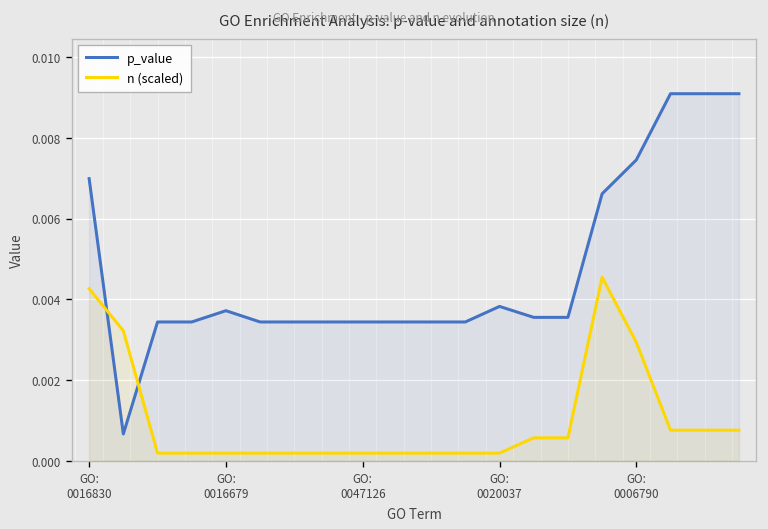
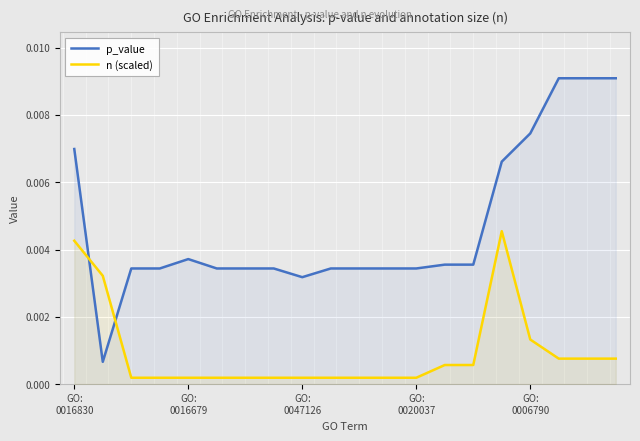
  {
    "p_value": {
      "GO: 0016830": 0.0071,
      "GO: 0016679": 0.0038,
-     "GO: 0047126": 0.0035,
-     "GO: 0020037": 0.0039,
+     "GO: 0047126": 0.0032,
+     "GO: 0020037": 0.0035,
      "GO: 0006790": 0.0076
    },
    "n (scaled)": {
      "GO: 0016830": 0.0043,
      "GO: 0016679": 0.0002,
      "GO: 0047126": 0.0002,
      "GO: 0020037": 0.0002,
-     "GO: 0006790": 0.0030
+     "GO: 0006790": 0.0014
    }
  }
